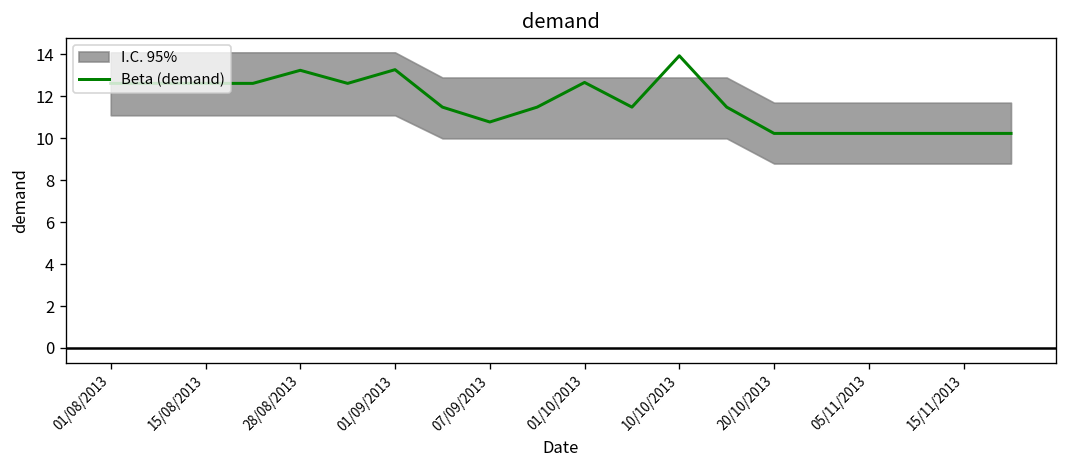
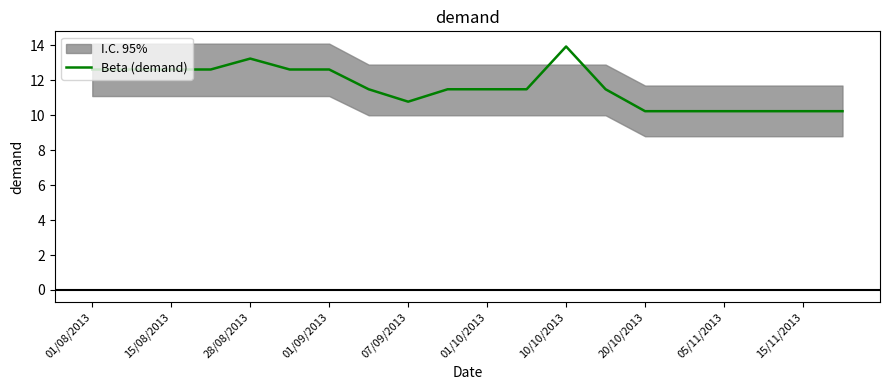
  {
    "Beta (demand)": {
      "28/08/2013": 13.2,
-     "01/09/2013": 13.3,
+     "01/09/2013": 12.6,
      "07/09/2013": 10.8,
-     "01/10/2013": 12.7,
+     "01/10/2013": 11.5,
      "10/10/2013": 13.9,
      "20/10/2013": 10.2,
      "05/11/2013": 10.2,
      "15/11/2013": 10.2
    }
  }
